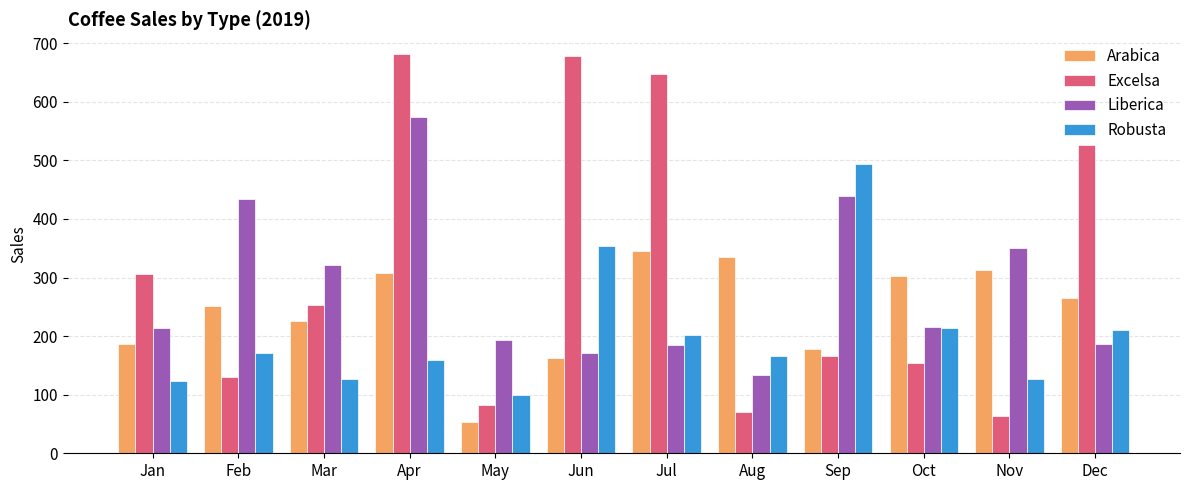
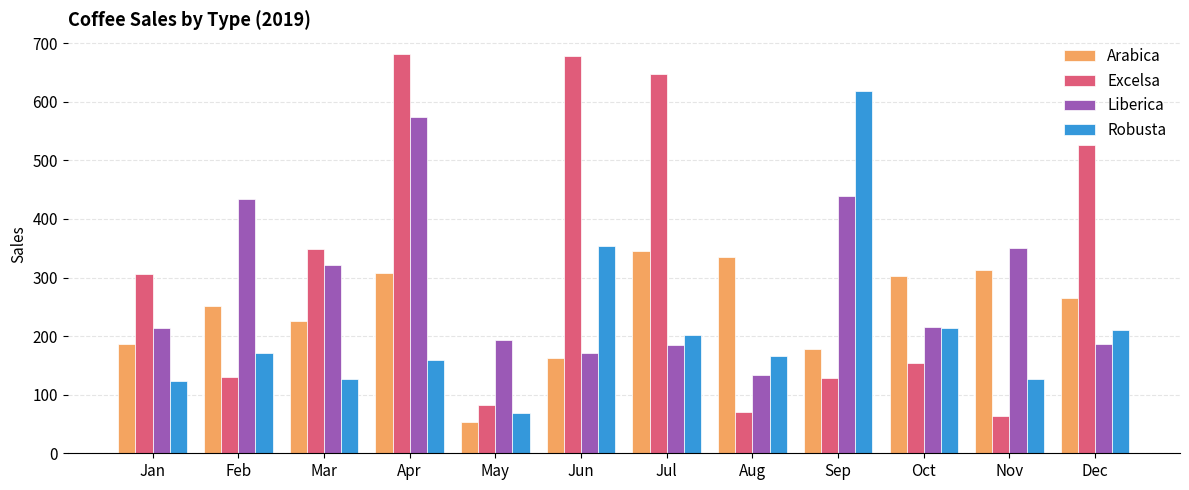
  {
    "Arabica": {
      "Jan": 190,
      "Feb": 250,
      "Mar": 220,
      "Apr": 310,
      "May": 50,
      "Jun": 160,
      "Jul": 350,
      "Aug": 330,
      "Sep": 180,
      "Oct": 300,
      "Nov": 310,
      "Dec": 270
    },
    "Excelsa": {
      "Jan": 310,
      "Feb": 130,
-     "Mar": 250,
+     "Mar": 350,
      "Apr": 680,
      "May": 80,
      "Jun": 680,
      "Jul": 650,
      "Aug": 70,
-     "Sep": 170,
+     "Sep": 130,
      "Oct": 150,
      "Nov": 60,
      "Dec": 530
    },
    "Liberica": {
      "Jan": 210,
      "Feb": 430,
      "Mar": 320,
      "Apr": 570,
      "May": 190,
      "Jun": 170,
      "Jul": 180,
      "Aug": 130,
      "Sep": 440,
      "Oct": 220,
      "Nov": 350,
      "Dec": 190
    },
    "Robusta": {
      "Jan": 120,
      "Feb": 170,
      "Mar": 130,
      "Apr": 160,
-     "May": 100,
+     "May": 70,
      "Jun": 350,
      "Jul": 200,
      "Aug": 170,
-     "Sep": 490,
+     "Sep": 620,
      "Oct": 210,
      "Nov": 130,
      "Dec": 210
    }
  }
